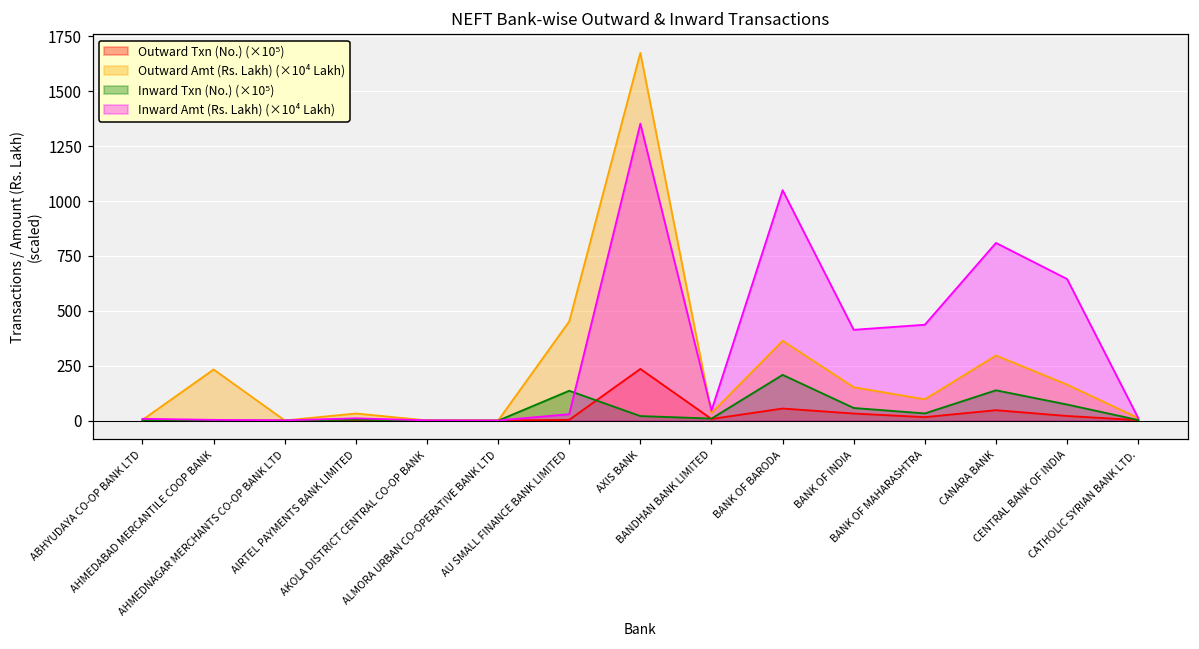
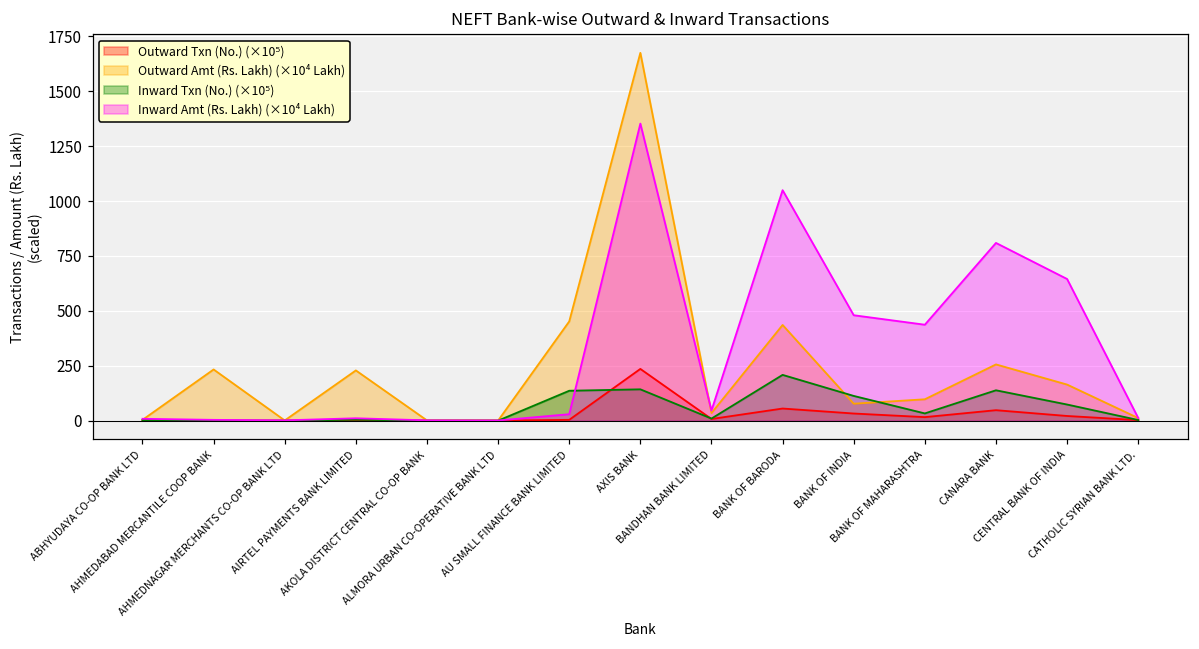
  {
    "Outward Txn (No.) (×10⁵)": {
      "AU SMALL FINANCE BANK LIMITED": 0,
      "AXIS BANK": 240,
      "BANK OF BARODA": 60,
      "BANK OF INDIA": 30,
      "BANK OF MAHARASHTRA": 20,
      "CANARA BANK": 50,
      "CENTRAL BANK OF INDIA": 20
    },
    "Outward Amt (Rs. Lakh) (×10⁴ Lakh)": {
      "AHMEDABAD MERCANTILE COOP BANK": 230,
-     "AIRTEL PAYMENTS BANK LIMITED": 30,
+     "AIRTEL PAYMENTS BANK LIMITED": 230,
      "AU SMALL FINANCE BANK LIMITED": 450,
      "AXIS BANK": 1670,
-     "BANK OF BARODA": 360,
-     "BANK OF INDIA": 150,
+     "BANK OF BARODA": 440,
+     "BANK OF INDIA": 80,
      "BANK OF MAHARASHTRA": 100,
-     "CANARA BANK": 300,
+     "CANARA BANK": 260,
      "CENTRAL BANK OF INDIA": 160
    },
    "Inward Txn (No.) (×10⁵)": {
      "AU SMALL FINANCE BANK LIMITED": 140,
-     "AXIS BANK": 20,
+     "AXIS BANK": 140,
      "BANK OF BARODA": 210,
-     "BANK OF INDIA": 60,
+     "BANK OF INDIA": 110,
      "BANK OF MAHARASHTRA": 30,
      "CANARA BANK": 140,
      "CENTRAL BANK OF INDIA": 70
    },
    "Inward Amt (Rs. Lakh) (×10⁴ Lakh)": {
      "AU SMALL FINANCE BANK LIMITED": 30,
      "AXIS BANK": 1350,
      "BANK OF BARODA": 1050,
-     "BANK OF INDIA": 410,
+     "BANK OF INDIA": 480,
      "BANK OF MAHARASHTRA": 440,
      "CANARA BANK": 810,
      "CENTRAL BANK OF INDIA": 640
    }
  }
